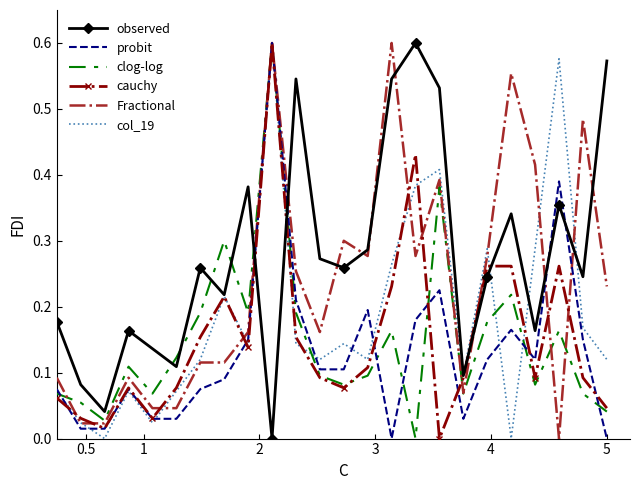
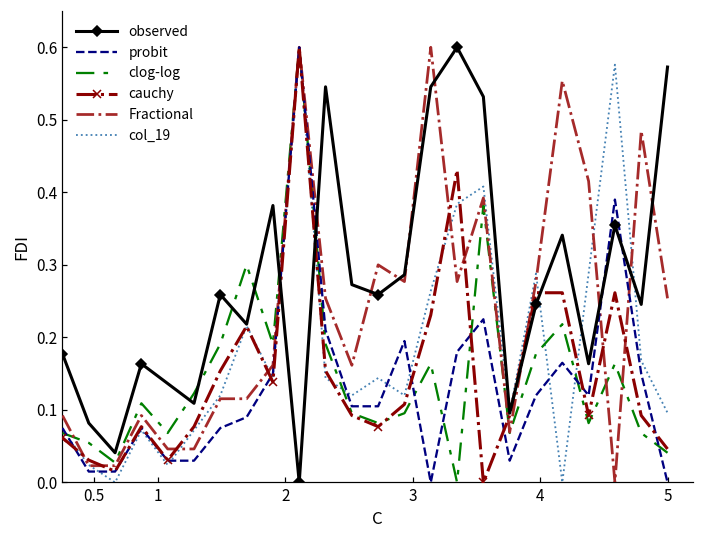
  {
    "observed": {
      "5": 0.57
    },
    "probit": {
      "5": 0.00
    },
    "clog-log": {
      "5": 0.04
    },
    "cauchy": {
      "5": 0.05
    },
    "Fractional": {
-     "5": 0.23
+     "5": 0.25
    },
    "col_19": {
-     "5": 0.12
+     "5": 0.10
    }
  }
